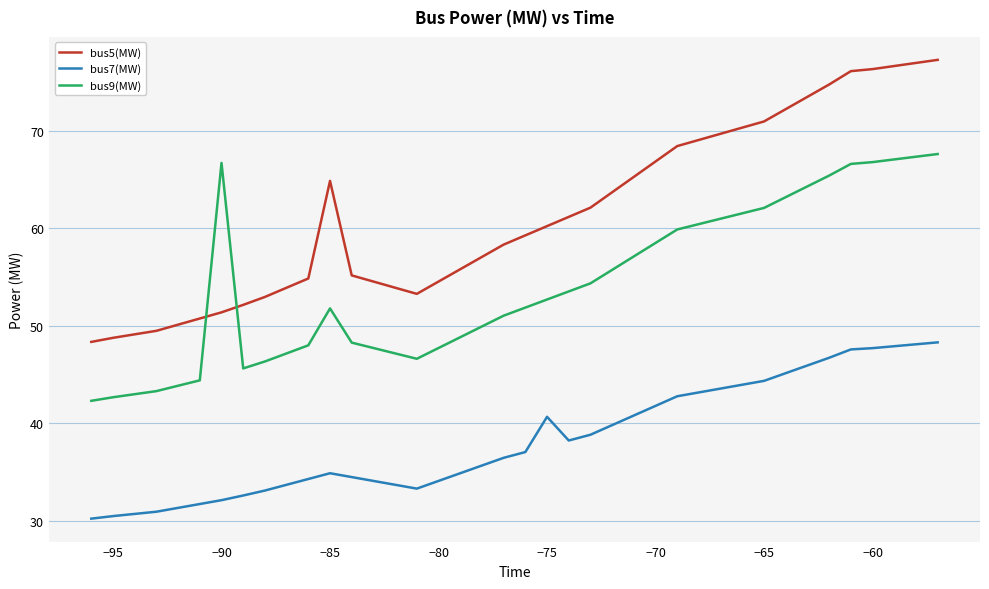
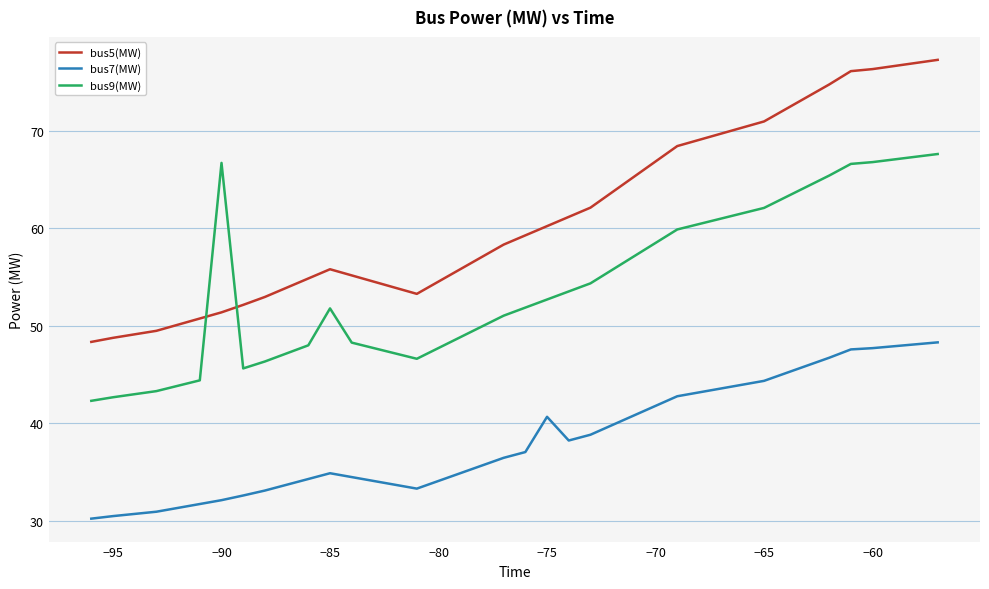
  {
    "bus5(MW)": {
      "−95": 49,
      "−90": 51,
-     "−85": 65,
+     "−85": 56,
      "−80": 55,
      "−75": 60,
      "−70": 67,
      "−65": 71,
      "−60": 76
    },
    "bus7(MW)": {
      "−95": 30,
      "−90": 32,
      "−85": 35,
      "−80": 34,
      "−75": 41,
      "−70": 42,
      "−65": 44,
      "−60": 48
    },
    "bus9(MW)": {
      "−95": 43,
      "−90": 67,
      "−85": 52,
      "−80": 48,
      "−75": 53,
      "−70": 58,
      "−65": 62,
      "−60": 67
    }
  }
